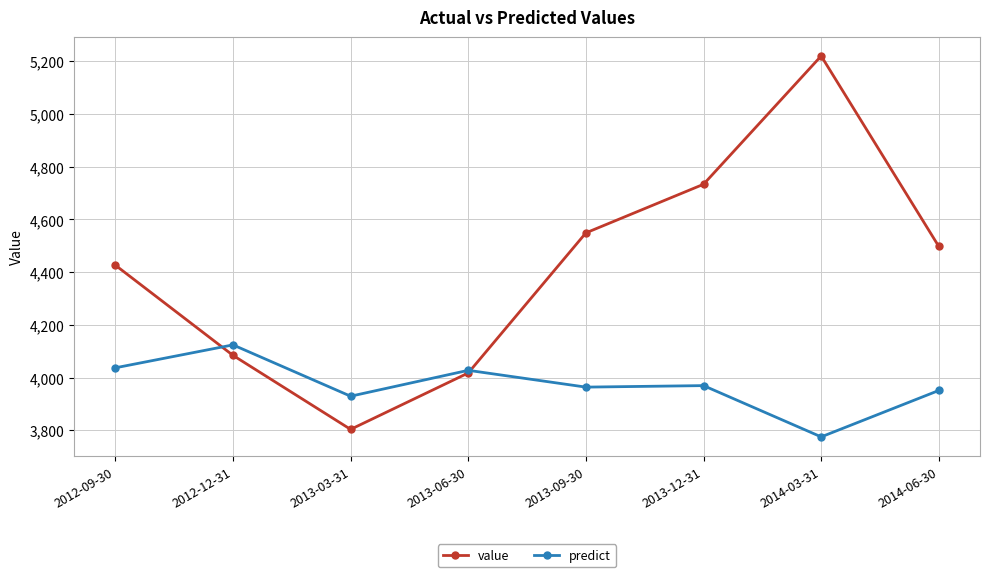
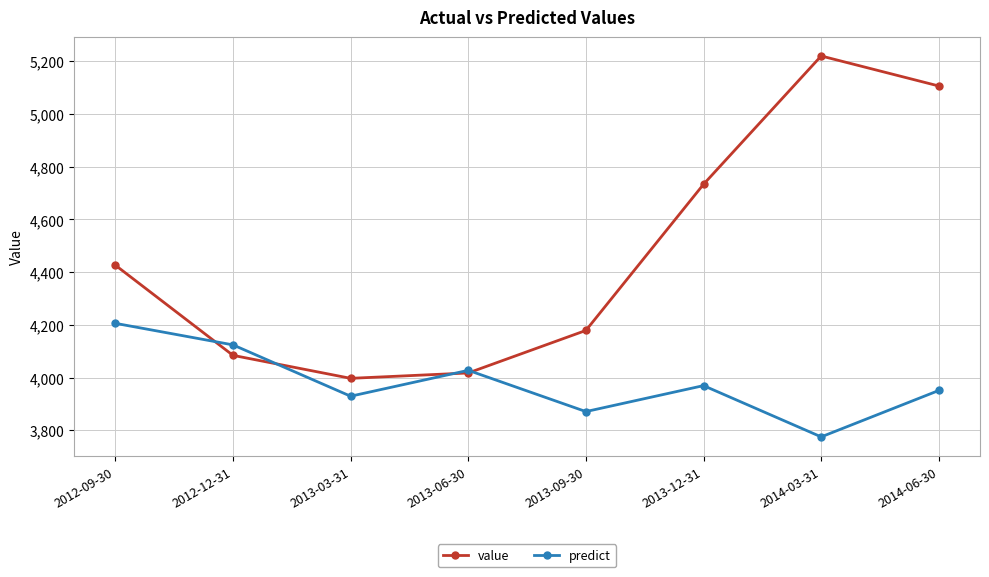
  {
    "value": {
      "2012-09-30": "4,430",
      "2012-12-31": "4,080",
-     "2013-03-31": "3,800",
+     "2013-03-31": "4,000",
      "2013-06-30": "4,020",
-     "2013-09-30": "4,550",
+     "2013-09-30": "4,180",
      "2013-12-31": "4,730",
      "2014-03-31": "5,220",
-     "2014-06-30": "4,500"
+     "2014-06-30": "5,110"
    },
    "predict": {
-     "2012-09-30": "4,040",
+     "2012-09-30": "4,210",
      "2012-12-31": "4,120",
      "2013-03-31": "3,930",
      "2013-06-30": "4,030",
-     "2013-09-30": "3,960",
+     "2013-09-30": "3,870",
      "2013-12-31": "3,970",
      "2014-03-31": "3,780",
      "2014-06-30": "3,950"
    }
  }
